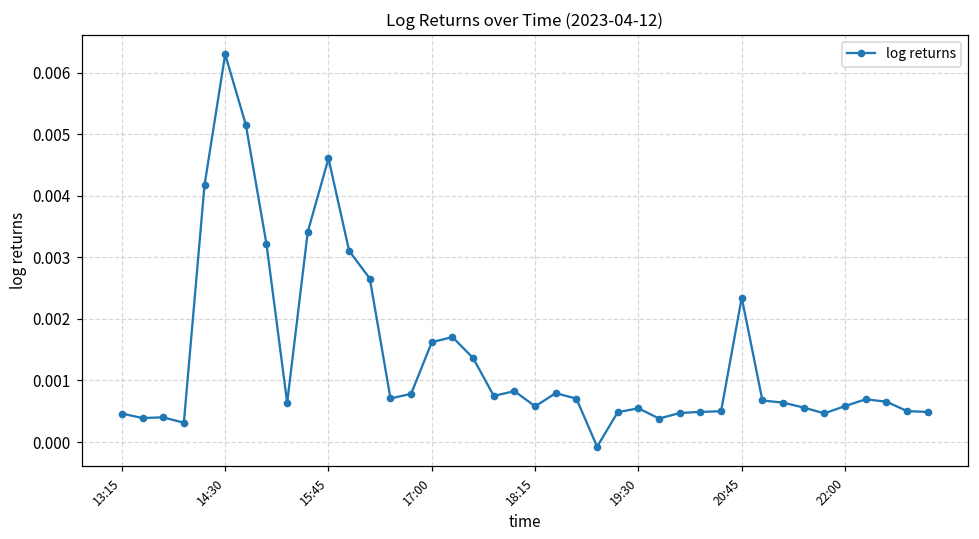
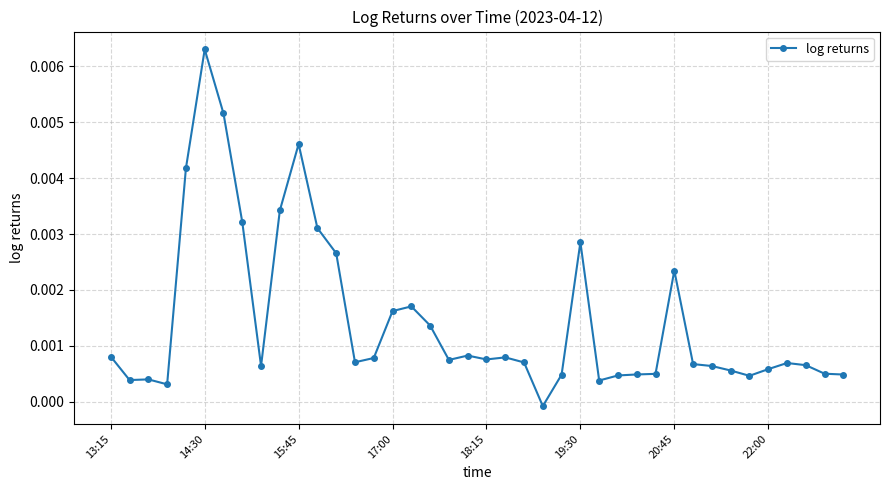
  {
-   "13:15": 0.0005,
+   "13:15": 0.0008,
    "14:30": 0.0063,
    "15:45": 0.0046,
    "17:00": 0.0016,
-   "18:15": 0.0006,
-   "19:30": 0.0005,
+   "18:15": 0.0008,
+   "19:30": 0.0029,
    "20:45": 0.0023,
    "22:00": 0.0006
  }
